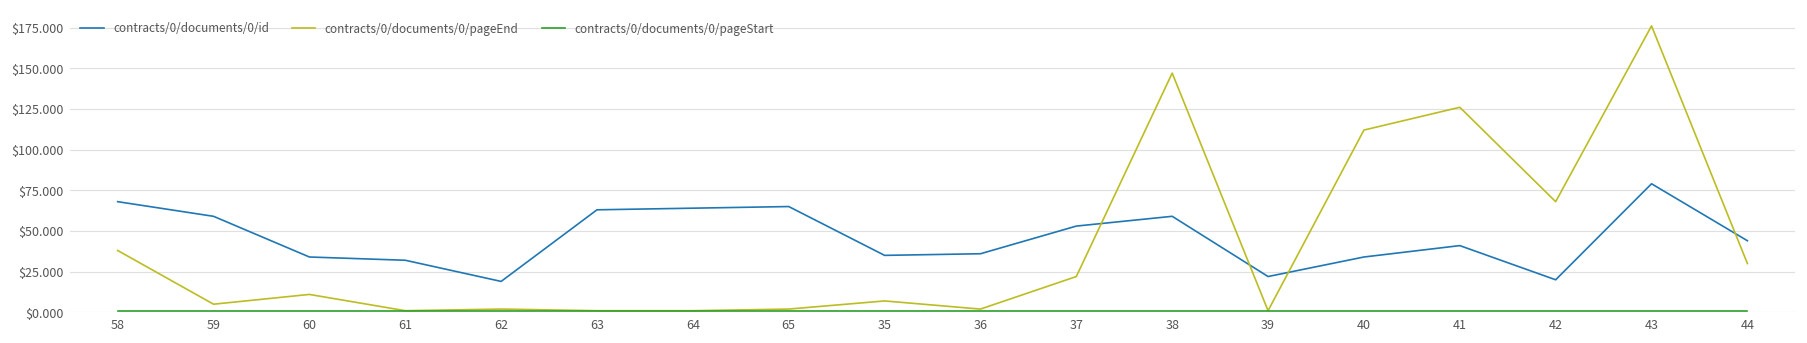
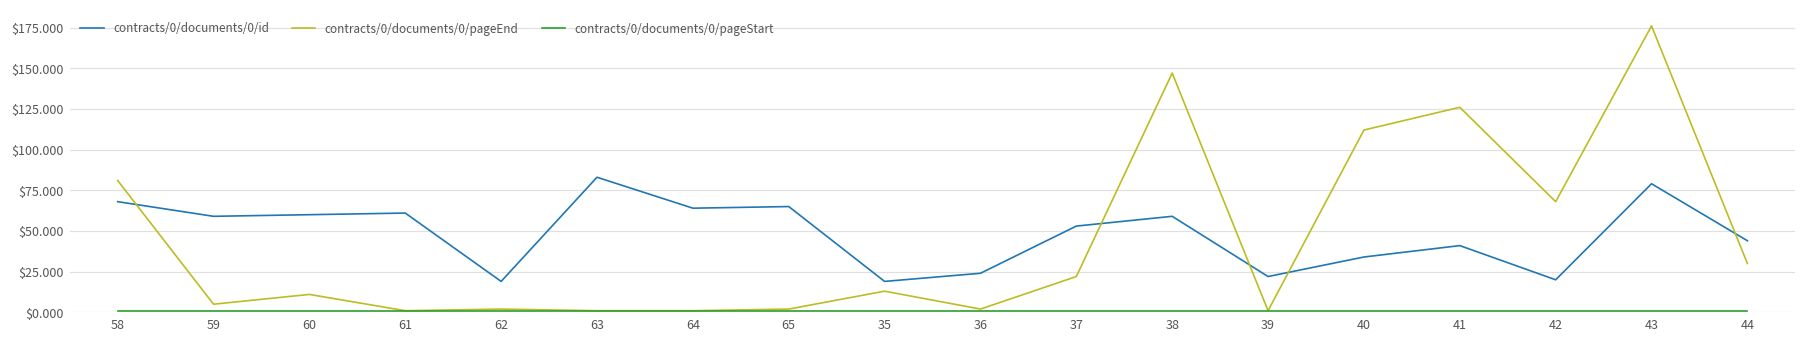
  {
    "contracts/0/documents/0/id": {
      "58": "$68",
      "59": "$59",
-     "60": "$34",
-     "61": "$32",
+     "60": "$60",
+     "61": "$61",
      "62": "$19",
-     "63": "$63",
+     "63": "$83",
      "64": "$64",
      "65": "$65",
-     "35": "$35",
-     "36": "$36",
+     "35": "$19",
+     "36": "$24",
      "37": "$53",
      "38": "$59",
      "39": "$22",
      "40": "$34",
      "41": "$41",
      "42": "$20",
      "43": "$79",
      "44": "$44"
    },
    "contracts/0/documents/0/pageEnd": {
-     "58": "$38",
+     "58": "$81",
      "59": "$5",
      "60": "$11",
-     "35": "$7",
+     "35": "$13",
      "37": "$22",
      "38": "$147",
      "40": "$112",
      "41": "$126",
      "42": "$68",
      "43": "$176",
      "44": "$30"
    },
    "contracts/0/documents/0/pageStart": {
      "58": "$1",
      "59": "$1",
      "60": "$1",
      "35": "$1",
      "37": "$1",
      "38": "$1",
      "40": "$1",
      "41": "$1",
      "42": "$1",
      "43": "$1",
      "44": "$1"
    }
  }
